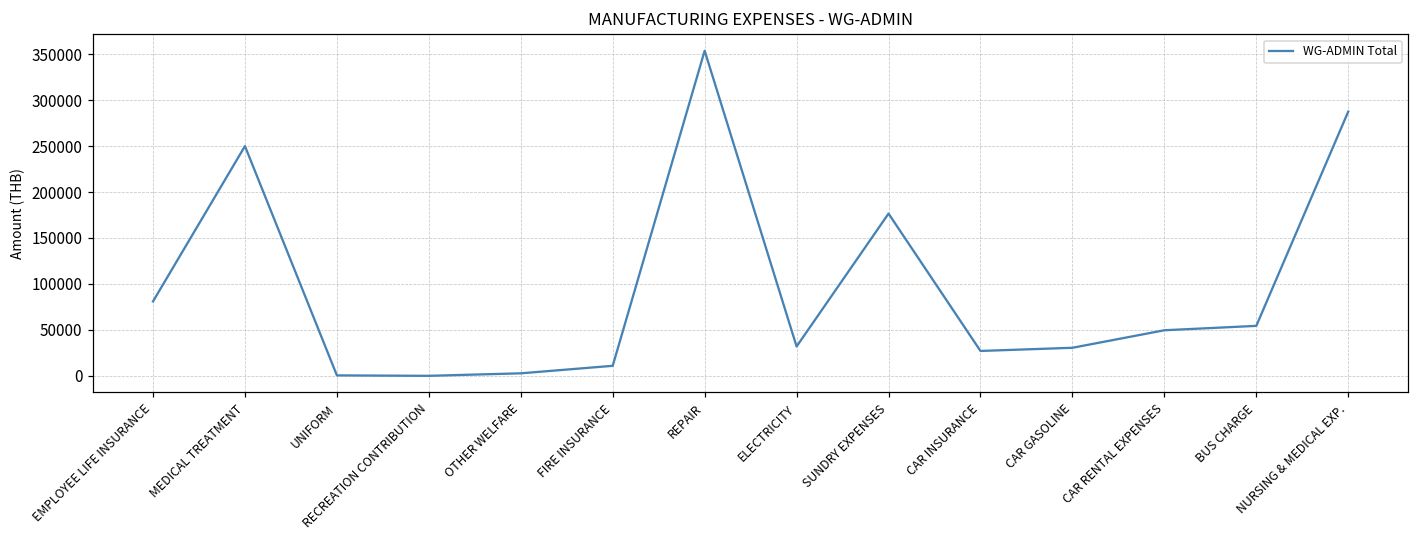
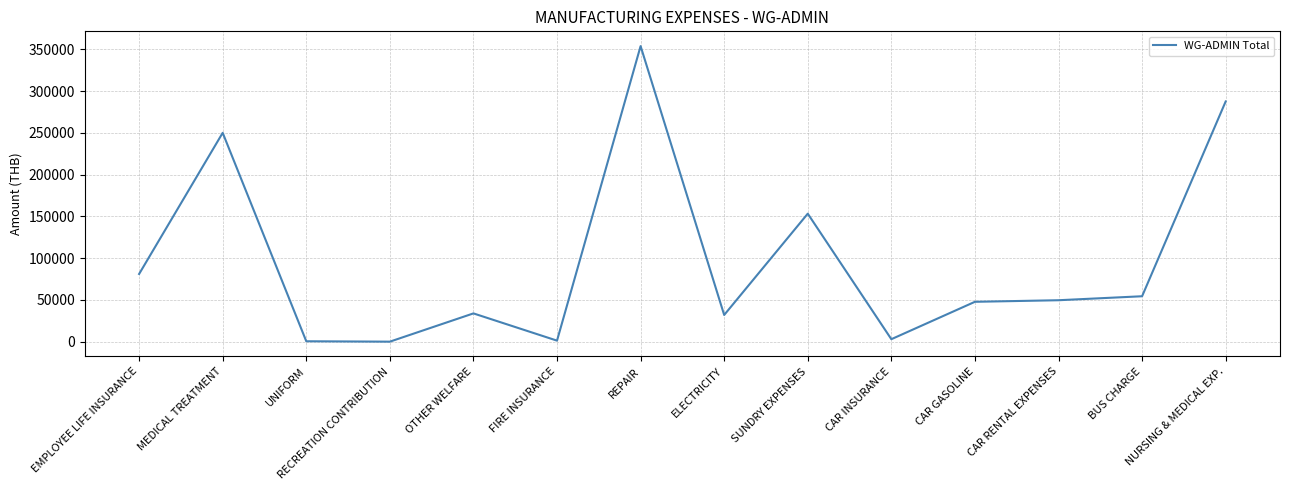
  {
    "EMPLOYEE LIFE INSURANCE": 80000,
    "MEDICAL TREATMENT": 250000,
    "UNIFORM": 0,
    "RECREATION CONTRIBUTION": 0,
-   "OTHER WELFARE": 0,
-   "FIRE INSURANCE": 10000,
+   "OTHER WELFARE": 30000,
+   "FIRE INSURANCE": 0,
    "REPAIR": 350000,
    "ELECTRICITY": 30000,
-   "SUNDRY EXPENSES": 180000,
-   "CAR INSURANCE": 30000,
-   "CAR GASOLINE": 30000,
+   "SUNDRY EXPENSES": 150000,
+   "CAR INSURANCE": 0,
+   "CAR GASOLINE": 50000,
    "CAR RENTAL EXPENSES": 50000,
    "BUS CHARGE": 50000,
    "NURSING & MEDICAL EXP.": 290000
  }
